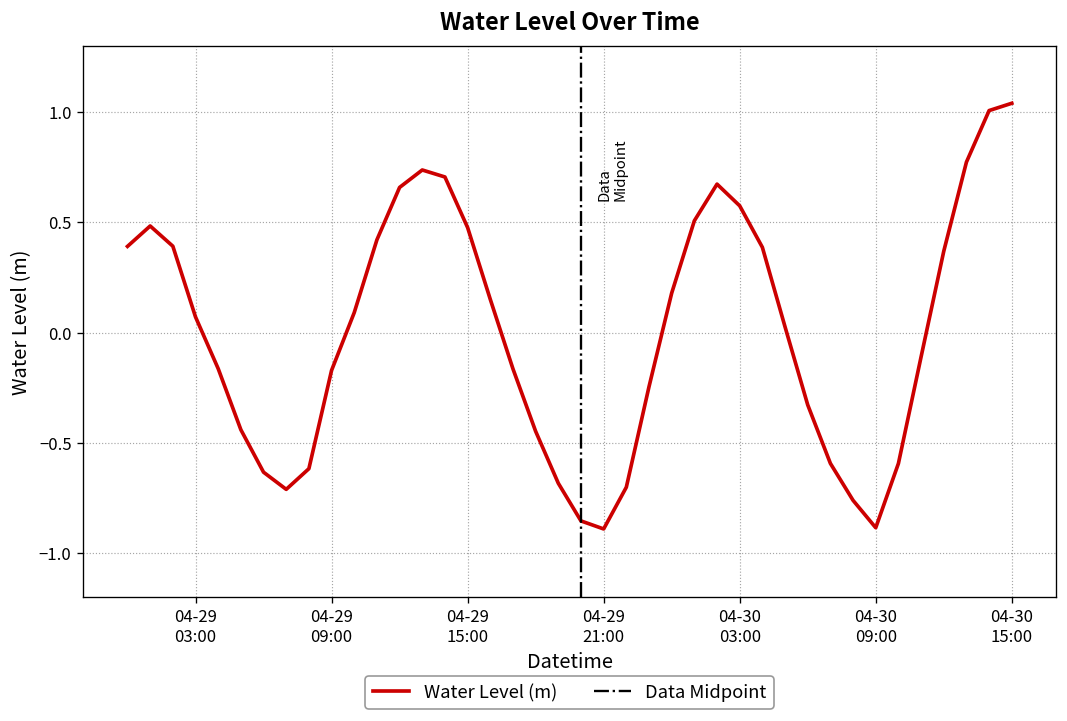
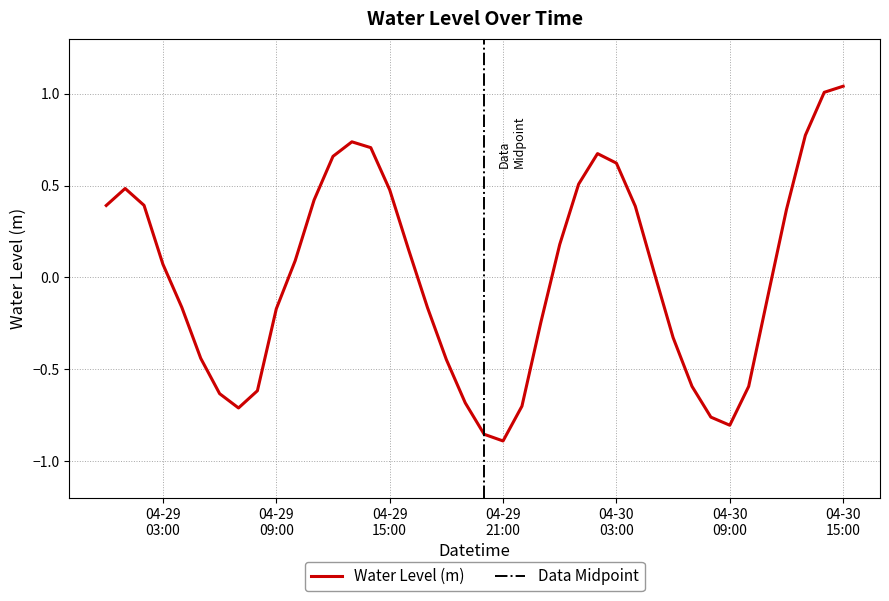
  {
    "04-29 03:00": 0.07,
    "04-29 09:00": -0.17,
    "04-29 15:00": 0.48,
    "04-29 21:00": -0.89,
-   "04-30 03:00": 0.58,
-   "04-30 09:00": -0.89,
+   "04-30 03:00": 0.62,
+   "04-30 09:00": -0.81,
    "04-30 15:00": 1.04
  }
